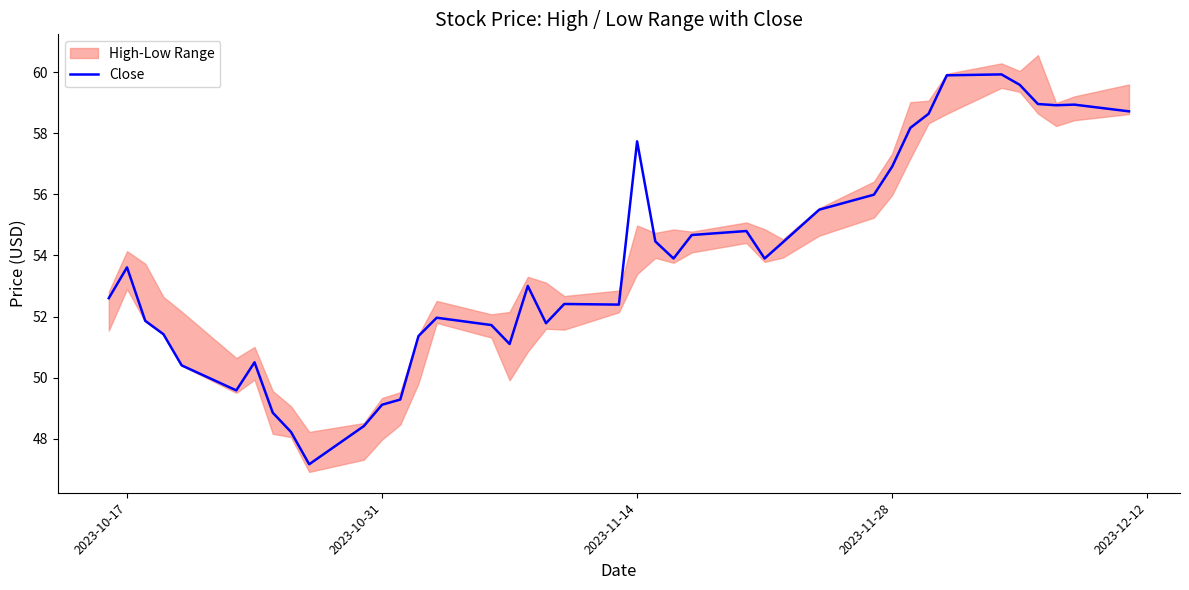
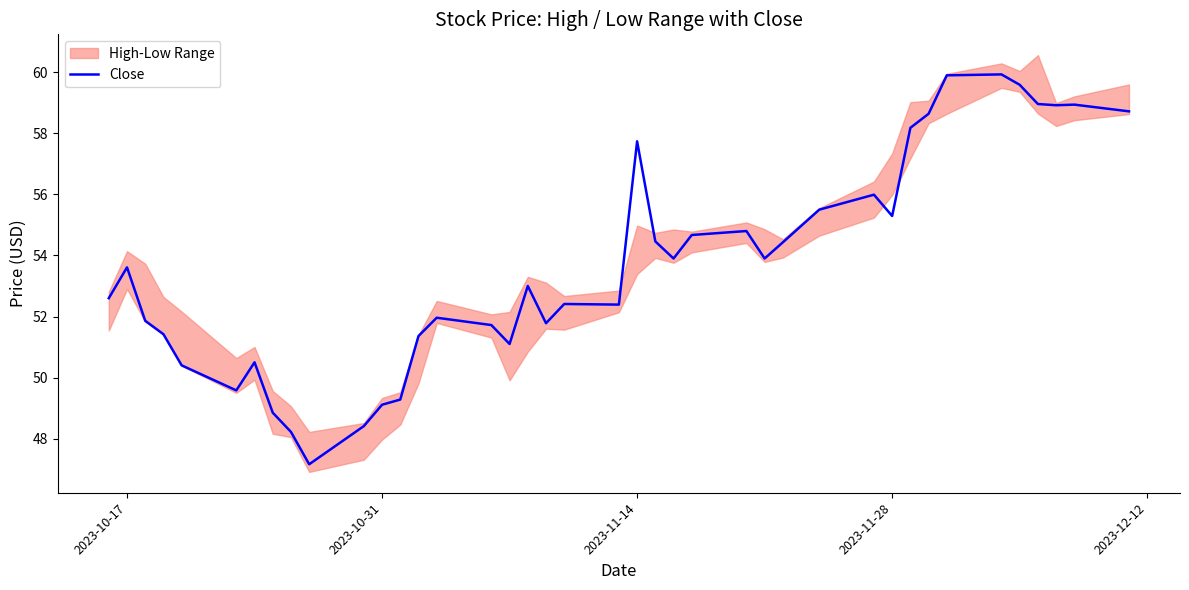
  {
    "Close": {
      "2023-10-17": 53.6,
      "2023-10-31": 49.1,
      "2023-11-14": 57.7,
-     "2023-11-28": 56.9
+     "2023-11-28": 55.3
    }
  }
